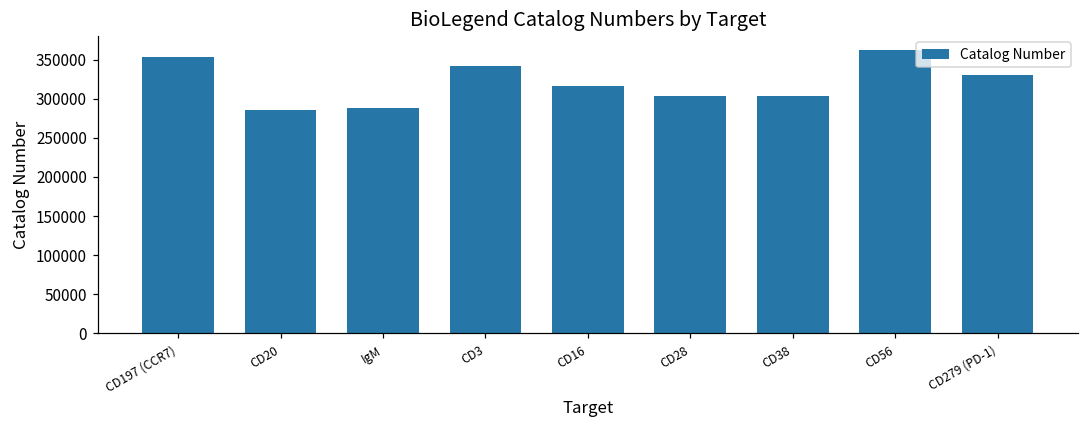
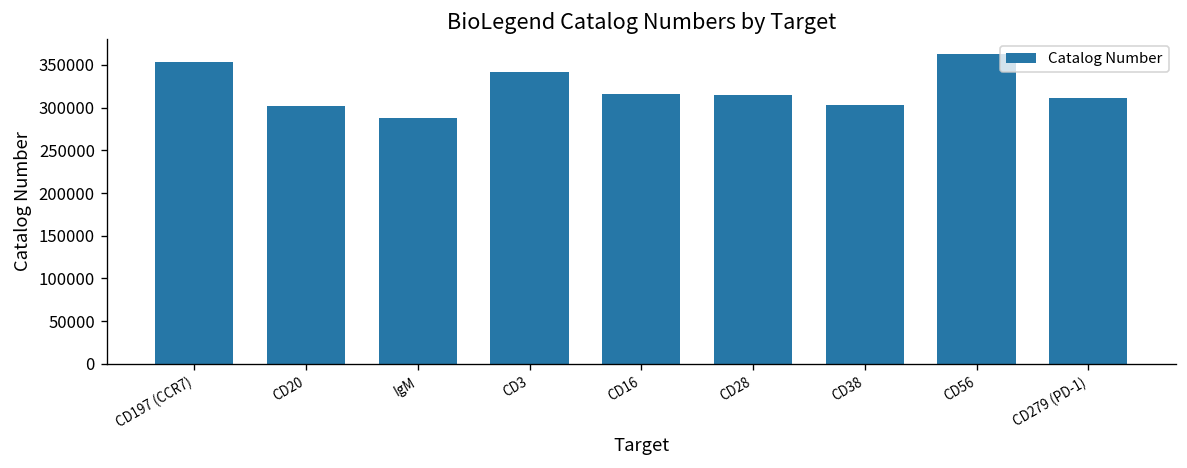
  {
    "CD197 (CCR7)": 350000,
-   "CD20": 290000,
+   "CD20": 300000,
    "IgM": 290000,
    "CD3": 340000,
    "CD16": 320000,
-   "CD28": 300000,
+   "CD28": 310000,
    "CD38": 300000,
    "CD56": 360000,
-   "CD279 (PD-1)": 330000
+   "CD279 (PD-1)": 310000
  }
